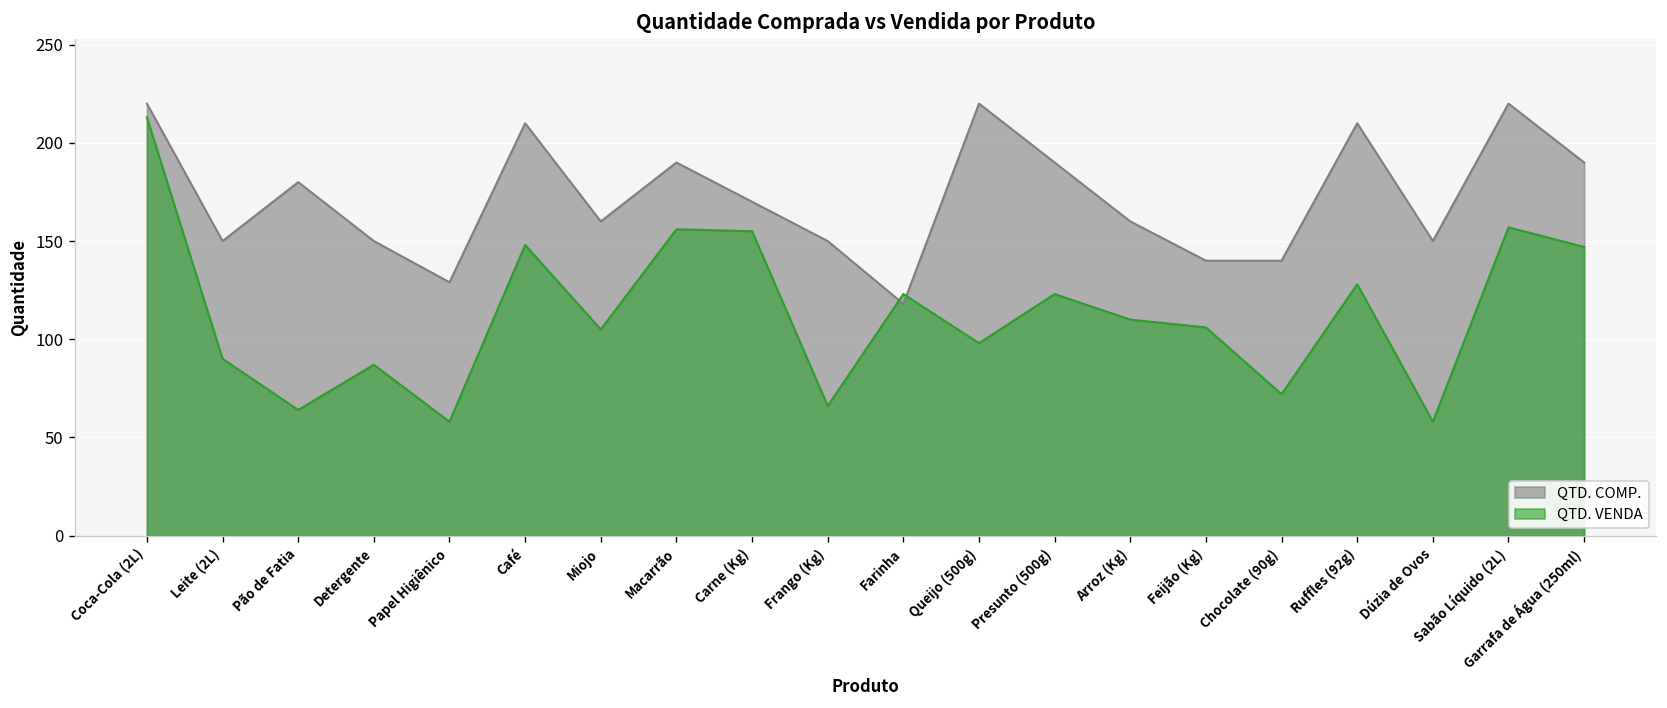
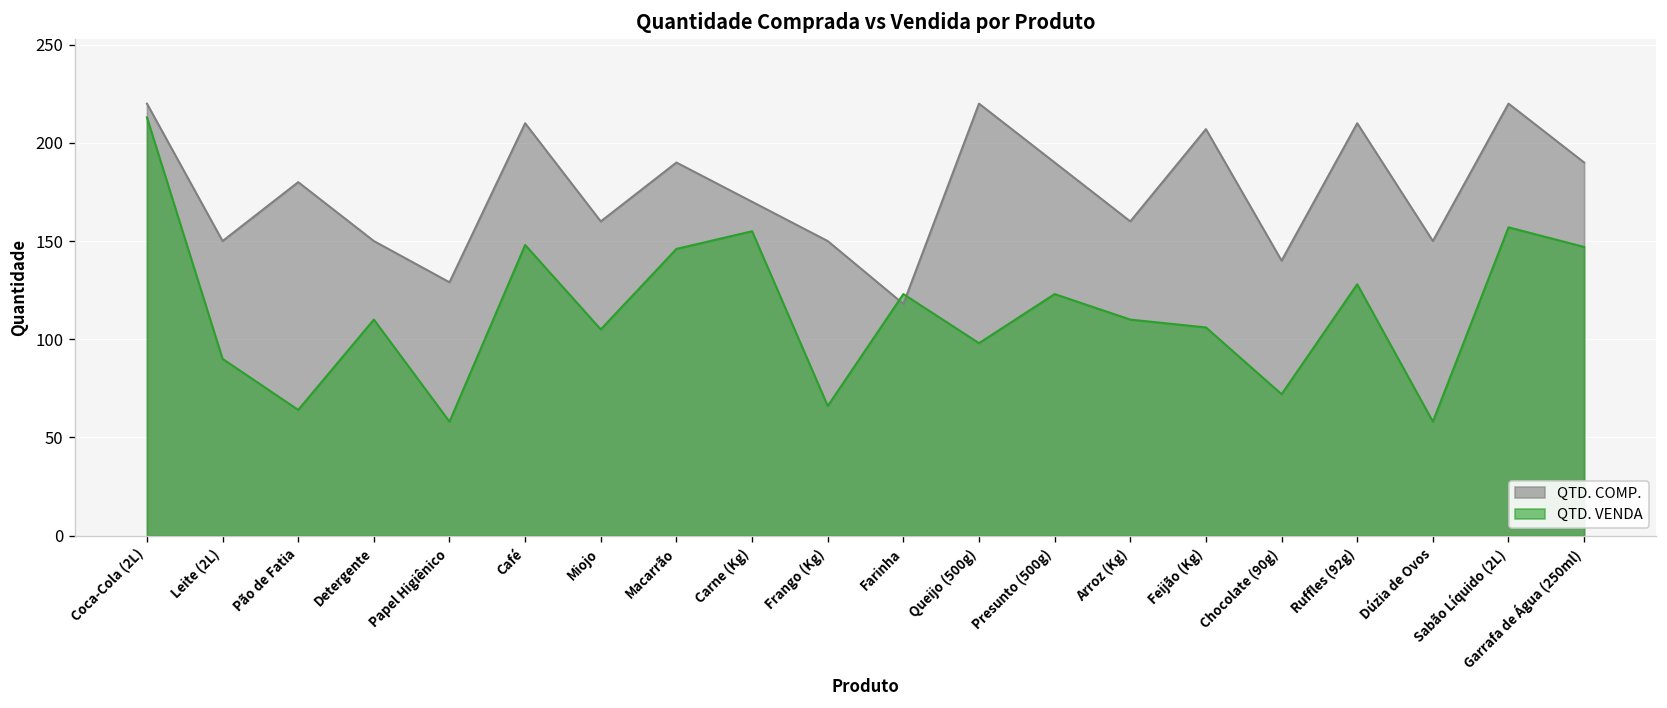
  {
    "QTD. COMP.": {
      "Coca-Cola (2L)": 220,
      "Leite (2L)": 150,
      "Pão de Fatia": 180,
      "Detergente": 150,
      "Papel Higiênico": 129,
      "Café": 210,
      "Miojo": 160,
      "Macarrão": 190,
      "Carne (Kg)": 170,
      "Frango (Kg)": 150,
      "Farinha": 118,
      "Queijo (500g)": 220,
      "Presunto (500g)": 190,
      "Arroz (Kg)": 160,
-     "Feijão (Kg)": 140,
+     "Feijão (Kg)": 207,
      "Chocolate (90g)": 140,
      "Ruffles (92g)": 210,
      "Dúzia de Ovos": 150,
      "Sabão Líquido (2L)": 220,
      "Garrafa de Água (250ml)": 190
    },
    "QTD. VENDA": {
      "Coca-Cola (2L)": 213,
      "Leite (2L)": 90,
      "Pão de Fatia": 64,
-     "Detergente": 87,
+     "Detergente": 110,
      "Papel Higiênico": 58,
      "Café": 148,
      "Miojo": 105,
-     "Macarrão": 156,
+     "Macarrão": 146,
      "Carne (Kg)": 155,
      "Frango (Kg)": 66,
      "Farinha": 123,
      "Queijo (500g)": 98,
      "Presunto (500g)": 123,
      "Arroz (Kg)": 110,
      "Feijão (Kg)": 106,
      "Chocolate (90g)": 72,
      "Ruffles (92g)": 128,
      "Dúzia de Ovos": 58,
      "Sabão Líquido (2L)": 157,
      "Garrafa de Água (250ml)": 147
    }
  }
